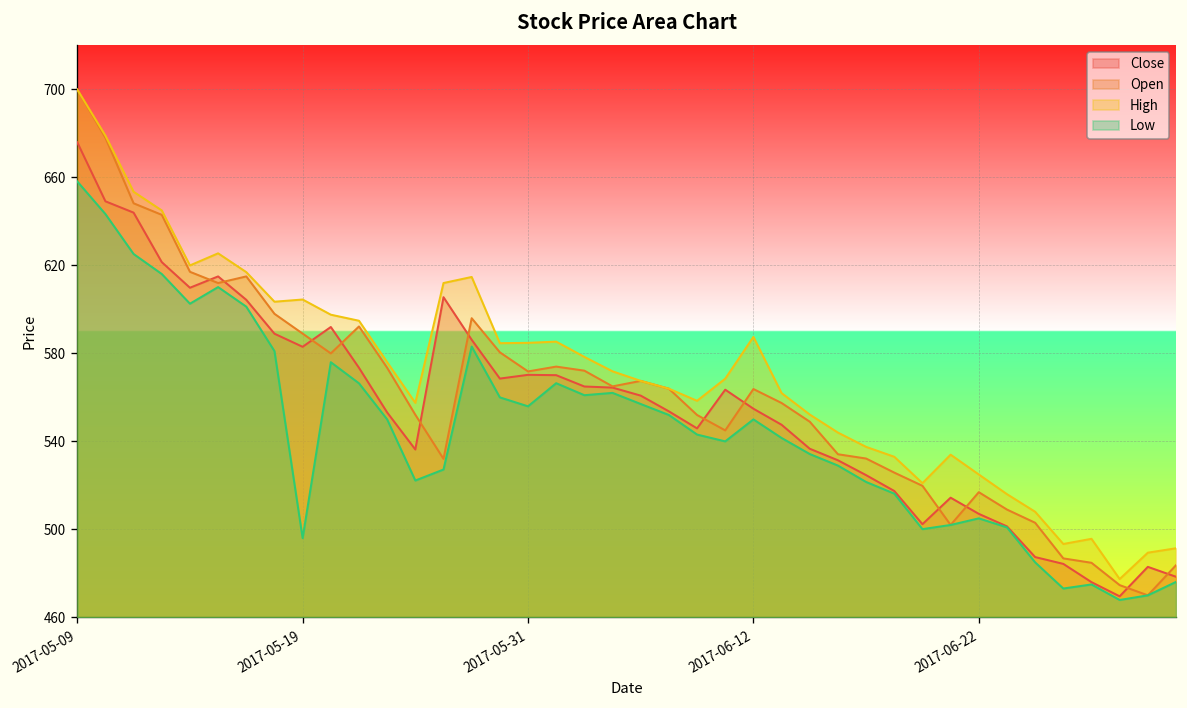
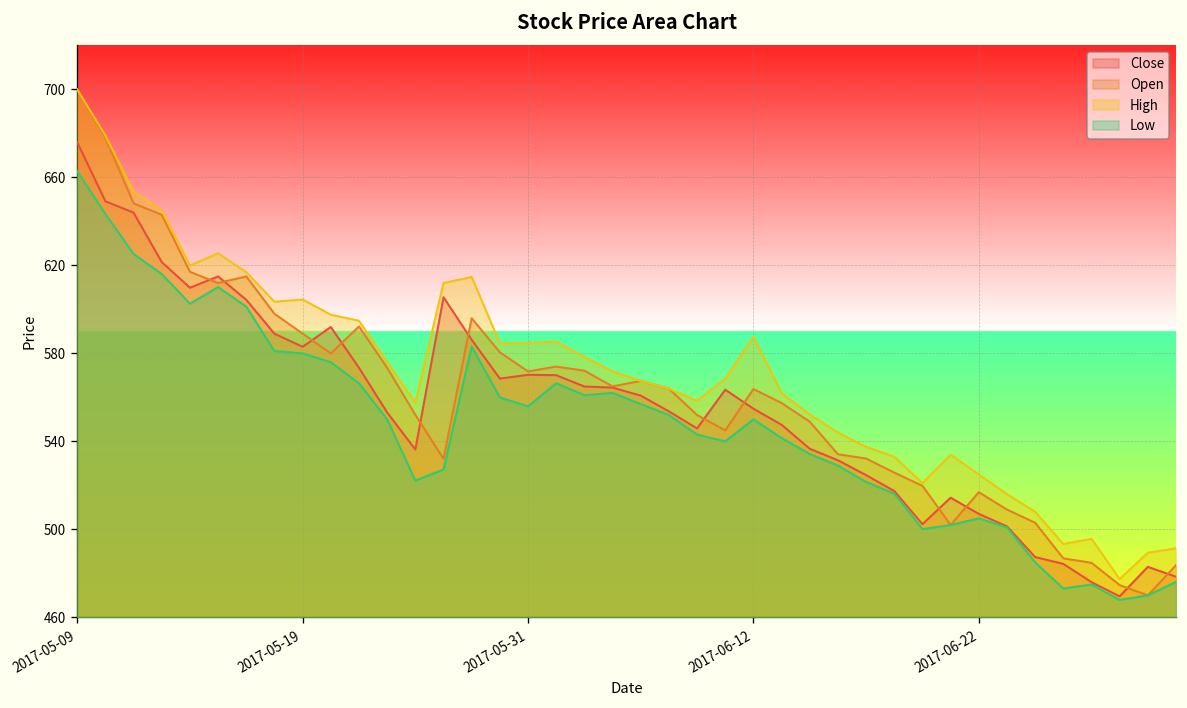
  {
    "Low": {
-     "2017-05-09": 658,
-     "2017-05-19": 496,
+     "2017-05-09": 663,
+     "2017-05-19": 580,
      "2017-05-31": 556,
      "2017-06-12": 550,
      "2017-06-22": 505
    }
  }
